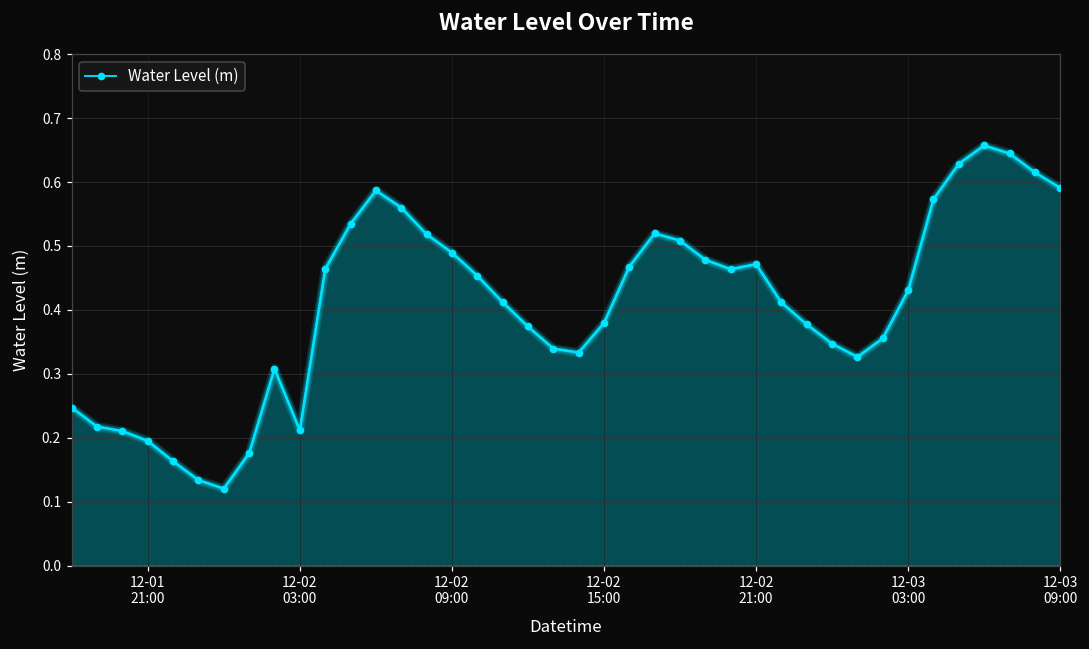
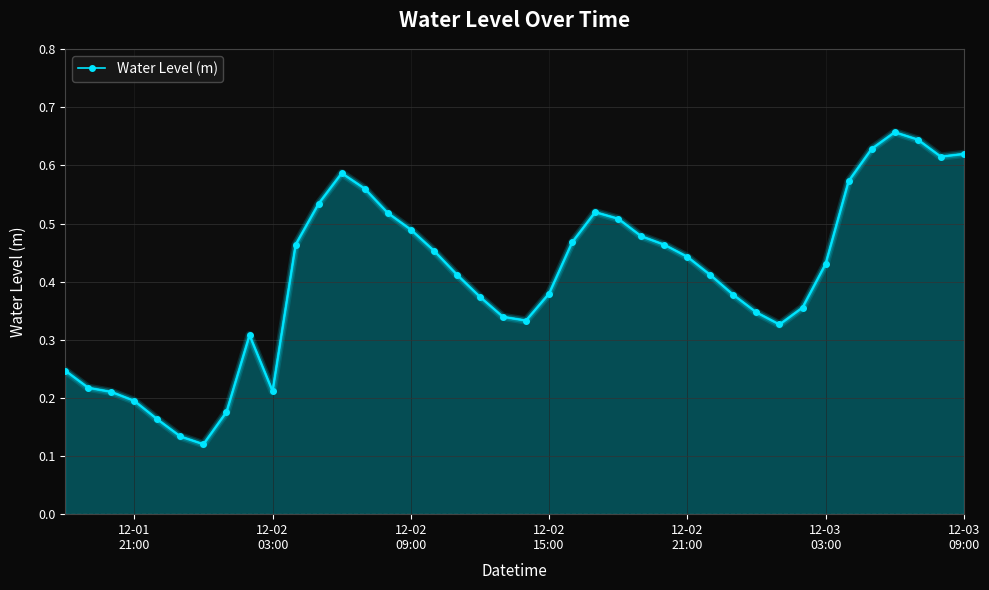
  {
    "12-01 21:00": 0.19,
    "12-02 03:00": 0.21,
    "12-02 09:00": 0.49,
    "12-02 15:00": 0.38,
-   "12-02 21:00": 0.47,
+   "12-02 21:00": 0.44,
    "12-03 03:00": 0.43,
-   "12-03 09:00": 0.59
+   "12-03 09:00": 0.62
  }
